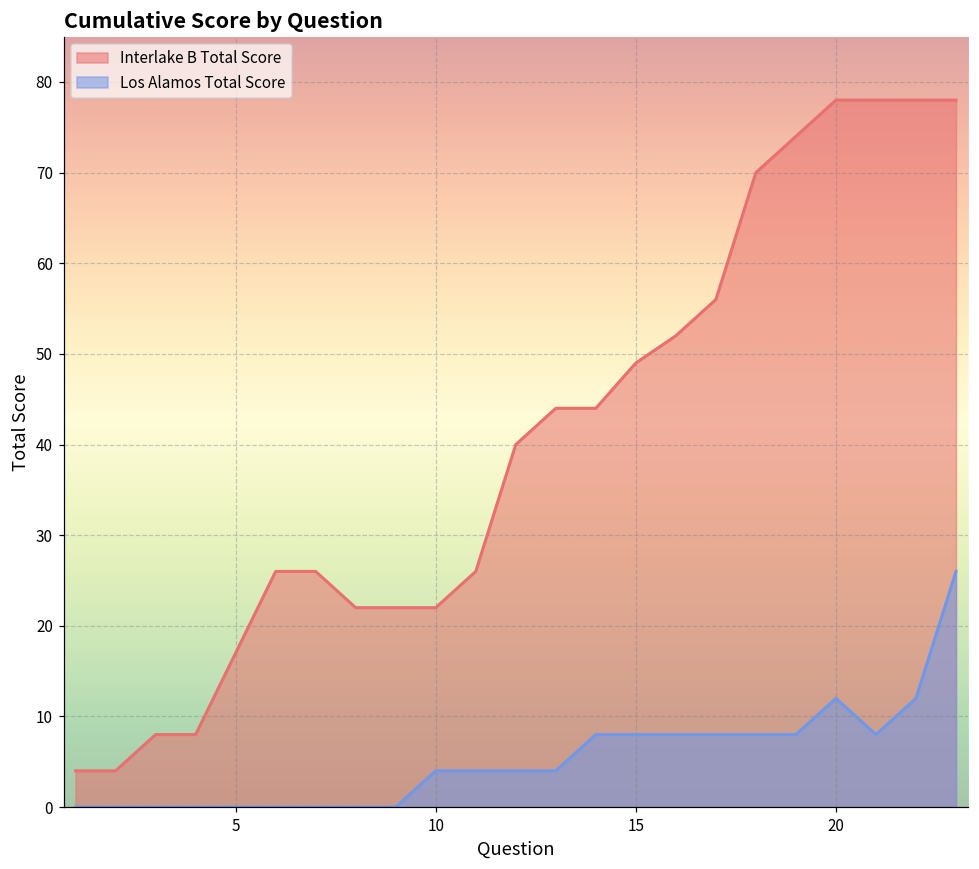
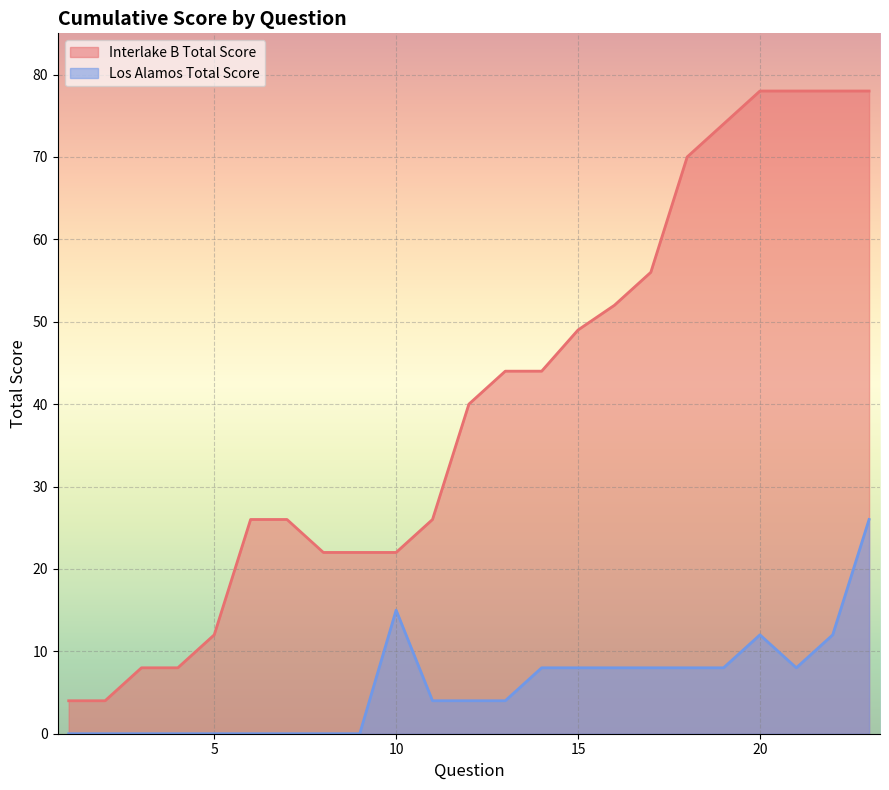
  {
    "Interlake B Total Score": {
-     "5": 17,
+     "5": 12,
      "10": 22,
      "15": 49,
      "20": 78
    },
    "Los Alamos Total Score": {
      "5": 0,
-     "10": 4,
+     "10": 15,
      "15": 8,
      "20": 12
    }
  }
